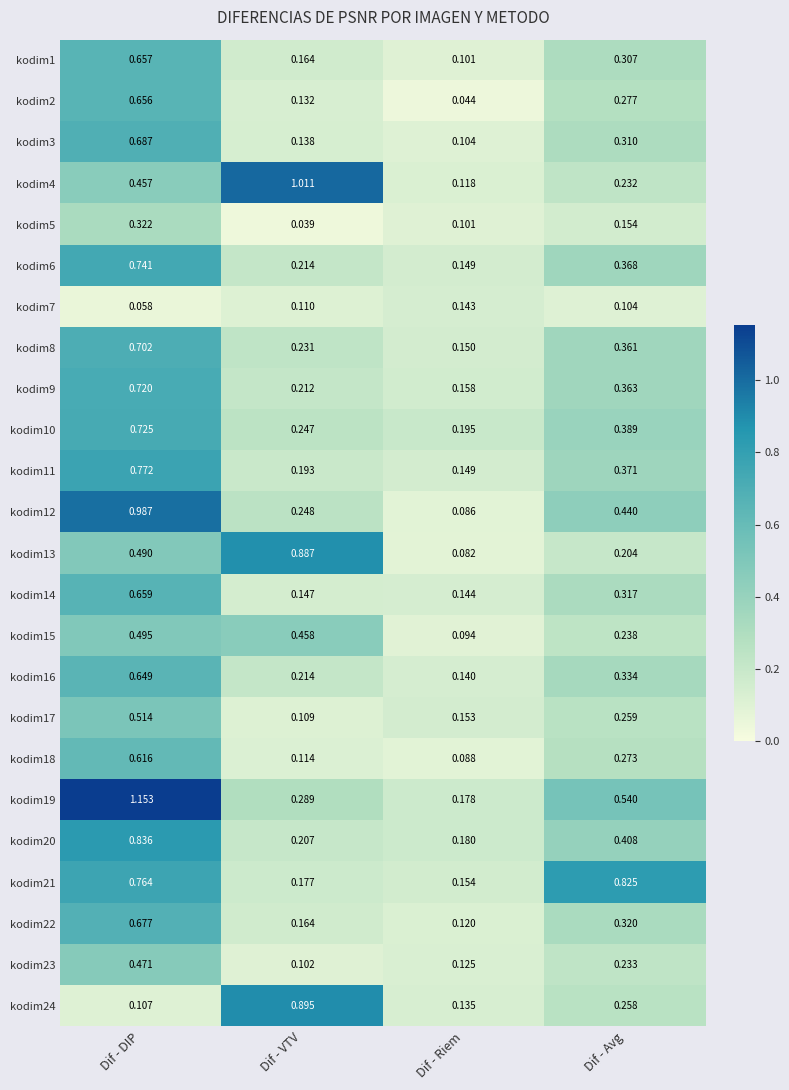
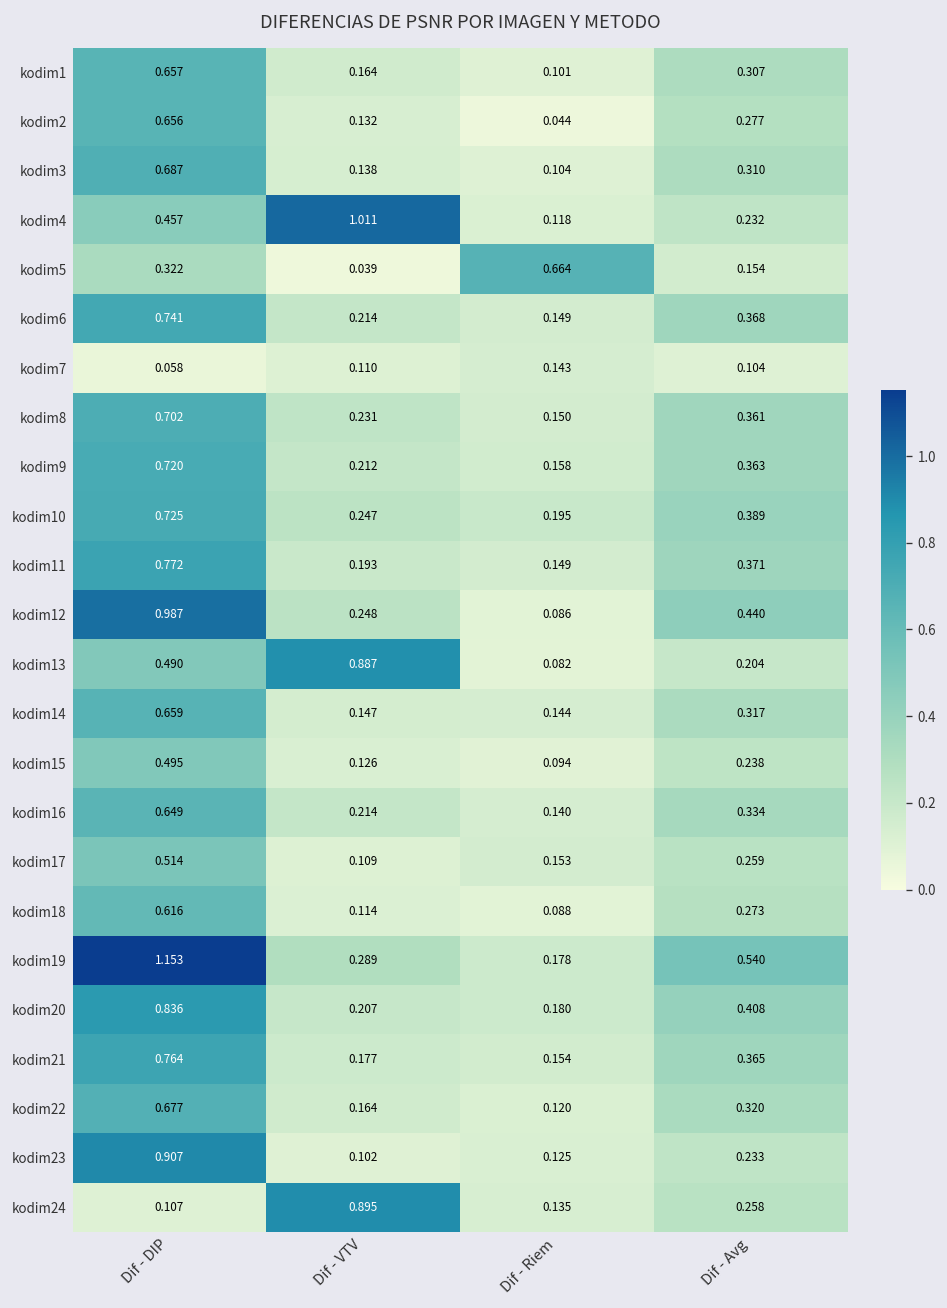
  {
    "kodim1": {
      "Dif - DIP": 0.657,
      "Dif - VTV": 0.164,
      "Dif - Riem": 0.101,
      "Dif - Avg": 0.307
    },
    "kodim2": {
      "Dif - DIP": 0.656,
      "Dif - VTV": 0.132,
      "Dif - Riem": 0.044,
      "Dif - Avg": 0.277
    },
    "kodim3": {
      "Dif - DIP": 0.687,
      "Dif - VTV": 0.138,
      "Dif - Riem": 0.104,
      "Dif - Avg": 0.310
    },
    "kodim4": {
      "Dif - DIP": 0.457,
      "Dif - VTV": 1.011,
      "Dif - Riem": 0.118,
      "Dif - Avg": 0.232
    },
    "kodim5": {
      "Dif - DIP": 0.322,
      "Dif - VTV": 0.039,
-     "Dif - Riem": 0.101,
+     "Dif - Riem": 0.664,
      "Dif - Avg": 0.154
    },
    "kodim6": {
      "Dif - DIP": 0.741,
      "Dif - VTV": 0.214,
      "Dif - Riem": 0.149,
      "Dif - Avg": 0.368
    },
    "kodim7": {
      "Dif - DIP": 0.058,
      "Dif - VTV": 0.110,
      "Dif - Riem": 0.143,
      "Dif - Avg": 0.104
    },
    "kodim8": {
      "Dif - DIP": 0.702,
      "Dif - VTV": 0.231,
      "Dif - Riem": 0.150,
      "Dif - Avg": 0.361
    },
    "kodim9": {
      "Dif - DIP": 0.720,
      "Dif - VTV": 0.212,
      "Dif - Riem": 0.158,
      "Dif - Avg": 0.363
    },
    "kodim10": {
      "Dif - DIP": 0.725,
      "Dif - VTV": 0.247,
      "Dif - Riem": 0.195,
      "Dif - Avg": 0.389
    },
    "kodim11": {
      "Dif - DIP": 0.772,
      "Dif - VTV": 0.193,
      "Dif - Riem": 0.149,
      "Dif - Avg": 0.371
    },
    "kodim12": {
      "Dif - DIP": 0.987,
      "Dif - VTV": 0.248,
      "Dif - Riem": 0.086,
      "Dif - Avg": 0.440
    },
    "kodim13": {
      "Dif - DIP": 0.490,
      "Dif - VTV": 0.887,
      "Dif - Riem": 0.082,
      "Dif - Avg": 0.204
    },
    "kodim14": {
      "Dif - DIP": 0.659,
      "Dif - VTV": 0.147,
      "Dif - Riem": 0.144,
      "Dif - Avg": 0.317
    },
    "kodim15": {
      "Dif - DIP": 0.495,
-     "Dif - VTV": 0.458,
+     "Dif - VTV": 0.126,
      "Dif - Riem": 0.094,
      "Dif - Avg": 0.238
    },
    "kodim16": {
      "Dif - DIP": 0.649,
      "Dif - VTV": 0.214,
      "Dif - Riem": 0.140,
      "Dif - Avg": 0.334
    },
    "kodim17": {
      "Dif - DIP": 0.514,
      "Dif - VTV": 0.109,
      "Dif - Riem": 0.153,
      "Dif - Avg": 0.259
    },
    "kodim18": {
      "Dif - DIP": 0.616,
      "Dif - VTV": 0.114,
      "Dif - Riem": 0.088,
      "Dif - Avg": 0.273
    },
    "kodim19": {
      "Dif - DIP": 1.153,
      "Dif - VTV": 0.289,
      "Dif - Riem": 0.178,
      "Dif - Avg": 0.540
    },
    "kodim20": {
      "Dif - DIP": 0.836,
      "Dif - VTV": 0.207,
      "Dif - Riem": 0.180,
      "Dif - Avg": 0.408
    },
    "kodim21": {
      "Dif - DIP": 0.764,
      "Dif - VTV": 0.177,
      "Dif - Riem": 0.154,
-     "Dif - Avg": 0.825
+     "Dif - Avg": 0.365
    },
    "kodim22": {
      "Dif - DIP": 0.677,
      "Dif - VTV": 0.164,
      "Dif - Riem": 0.120,
      "Dif - Avg": 0.320
    },
    "kodim23": {
-     "Dif - DIP": 0.471,
+     "Dif - DIP": 0.907,
      "Dif - VTV": 0.102,
      "Dif - Riem": 0.125,
      "Dif - Avg": 0.233
    },
    "kodim24": {
      "Dif - DIP": 0.107,
      "Dif - VTV": 0.895,
      "Dif - Riem": 0.135,
      "Dif - Avg": 0.258
    }
  }
